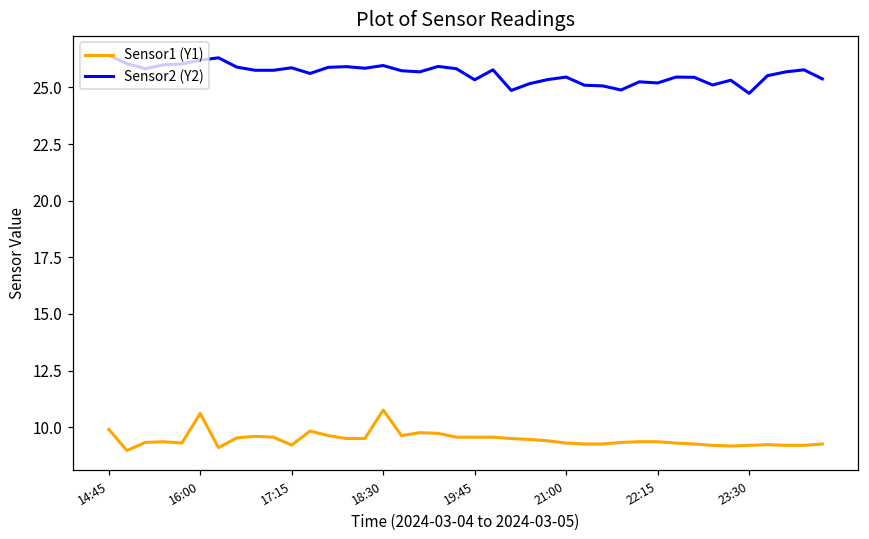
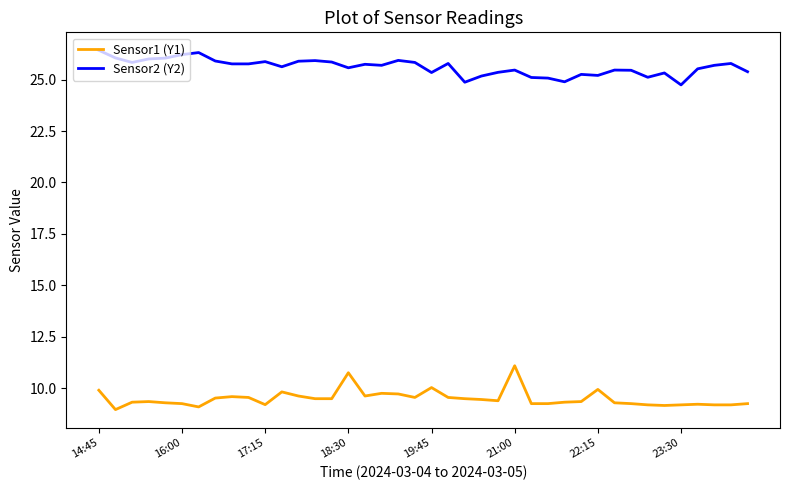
  {
    "Sensor1 (Y1)": {
      "14:45": 9.9,
-     "16:00": 10.6,
+     "16:00": 9.3,
      "17:15": 9.2,
      "18:30": 10.8,
-     "19:45": 9.6,
-     "21:00": 9.3,
-     "22:15": 9.4,
+     "19:45": 10.0,
+     "21:00": 11.1,
+     "22:15": 10.0,
      "23:30": 9.2
    },
    "Sensor2 (Y2)": {
      "17:15": 25.9,
-     "18:30": 26.0,
+     "18:30": 25.6,
      "19:45": 25.3,
      "21:00": 25.5,
      "22:15": 25.2,
      "23:30": 24.7
    }
  }
